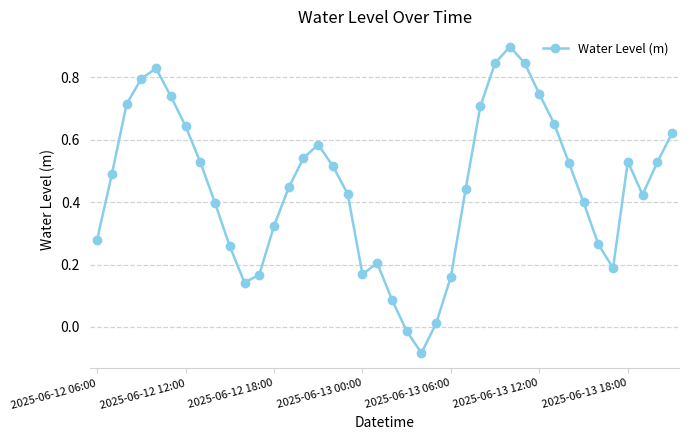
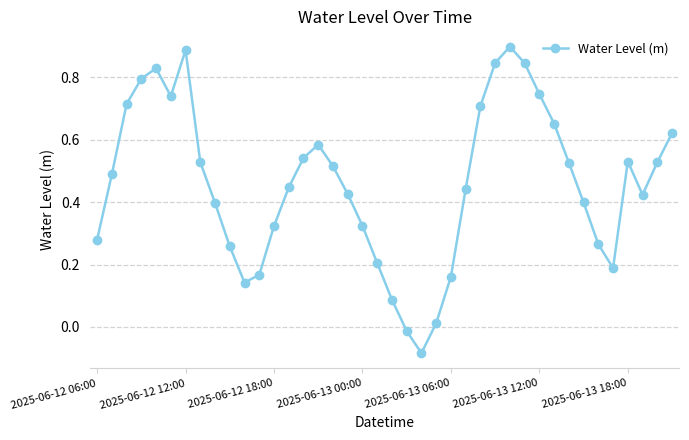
  {
    "2025-06-12 06:00": 0.28,
-   "2025-06-12 12:00": 0.64,
+   "2025-06-12 12:00": 0.89,
    "2025-06-12 18:00": 0.32,
-   "2025-06-13 00:00": 0.17,
+   "2025-06-13 00:00": 0.32,
    "2025-06-13 06:00": 0.16,
    "2025-06-13 12:00": 0.75,
    "2025-06-13 18:00": 0.53
  }
